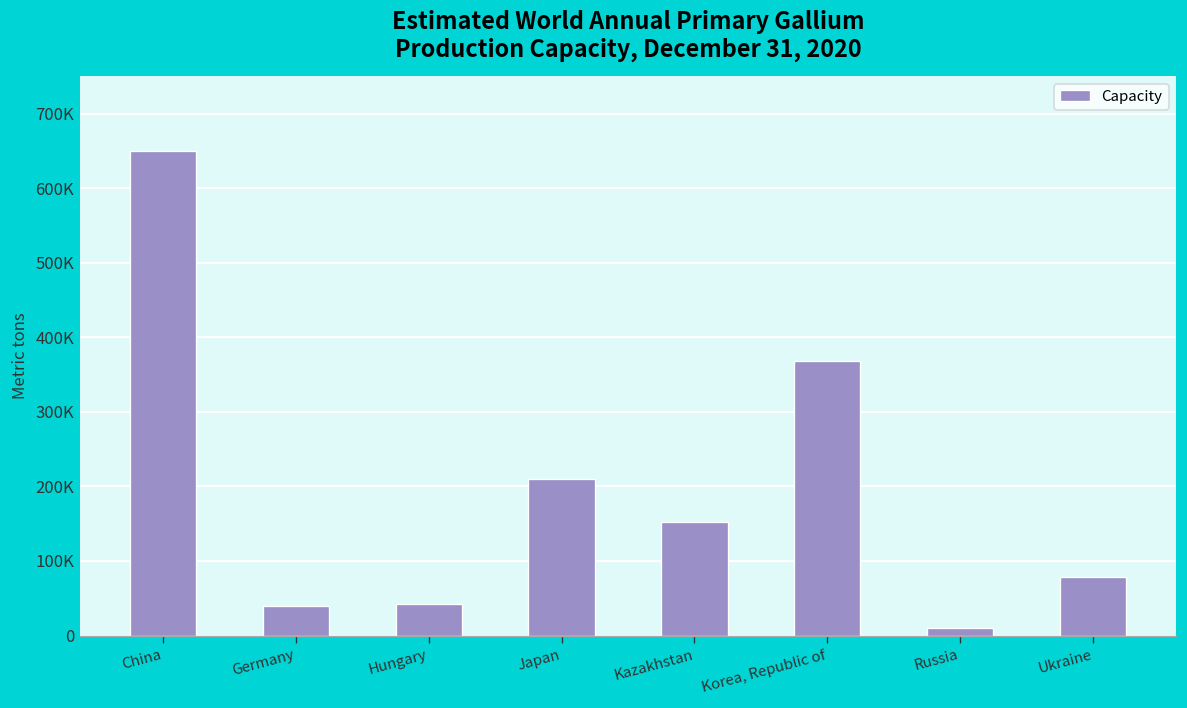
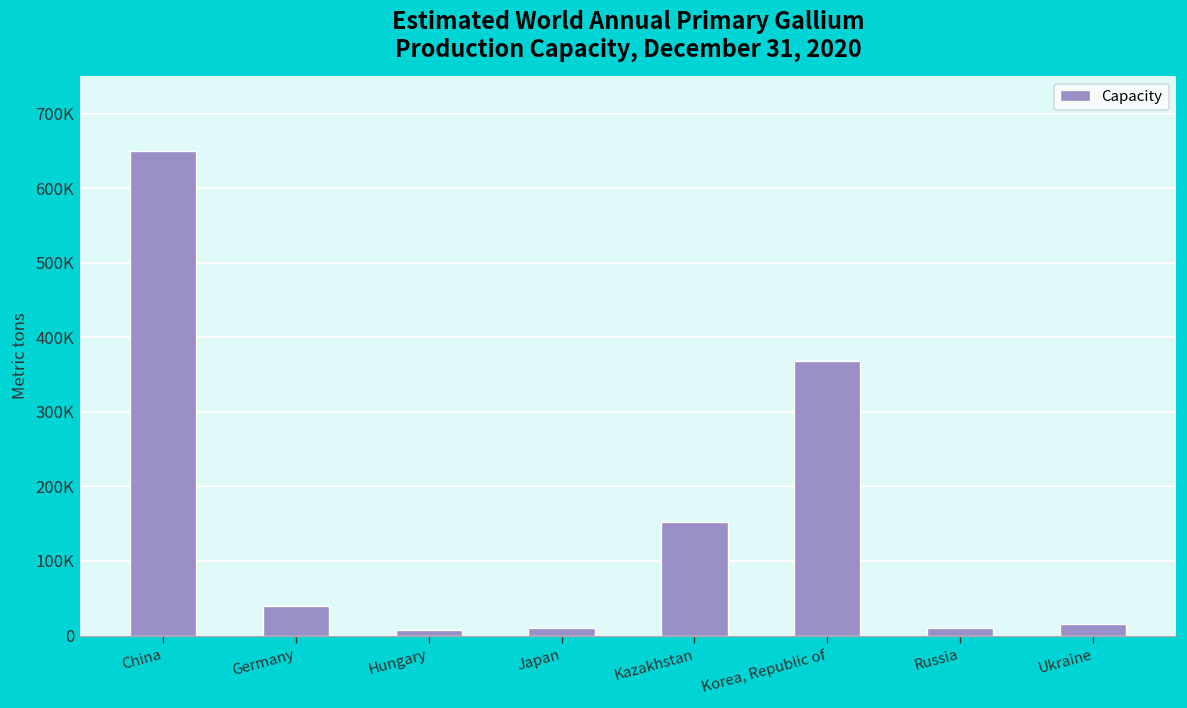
  {
    "China": 650000,
    "Germany": 40000,
-   "Hungary": 40000,
-   "Japan": 210000,
+   "Hungary": 10000,
+   "Japan": 10000,
    "Kazakhstan": 150000,
    "Korea, Republic of": 370000,
    "Russia": 10000,
-   "Ukraine": 80000
+   "Ukraine": 20000
  }
